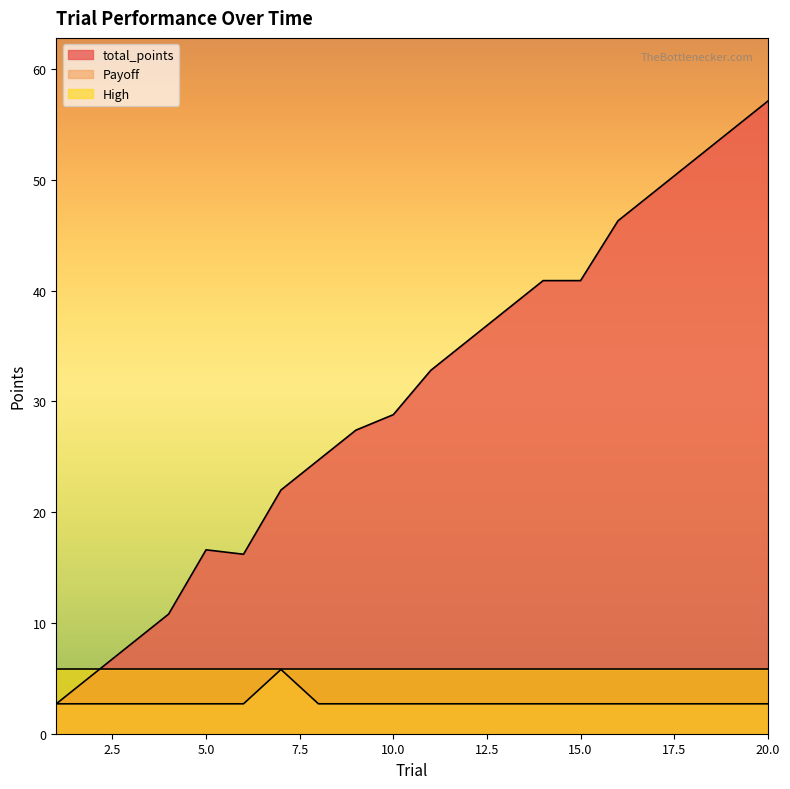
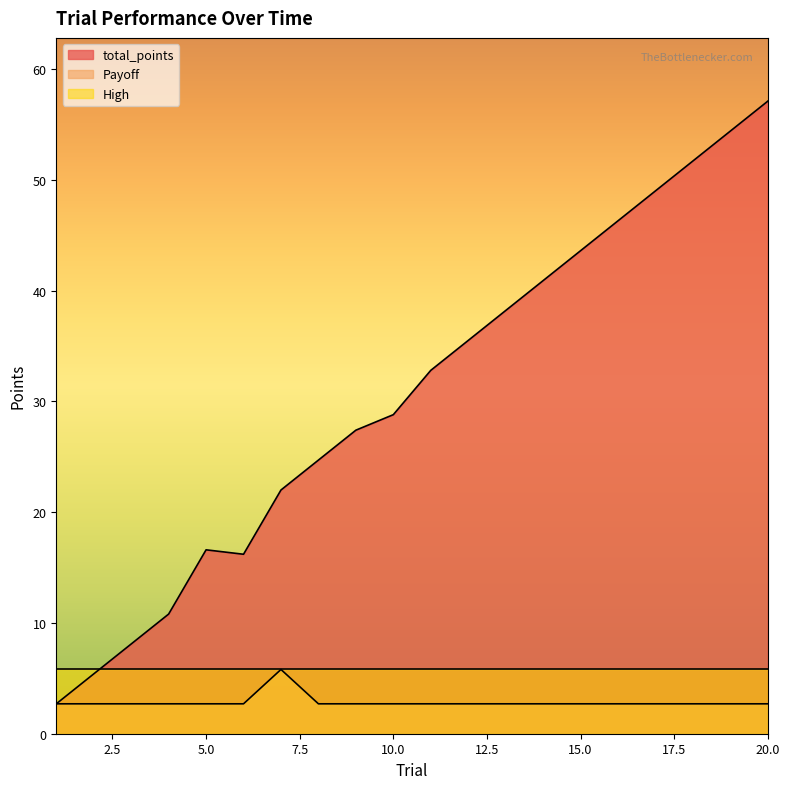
  {
    "total_points": {
      "5.0": 16.6,
      "10.0": 28.8,
-     "15.0": 40.9,
+     "15.0": 43.6,
      "20.0": 57.1
    },
    "Payoff": {
      "5.0": 2.7,
      "10.0": 2.7,
      "15.0": 2.7,
      "20.0": 2.7
    },
    "High": {
      "5.0": 5.8,
      "10.0": 5.8,
      "15.0": 5.8,
      "20.0": 5.8
    }
  }
